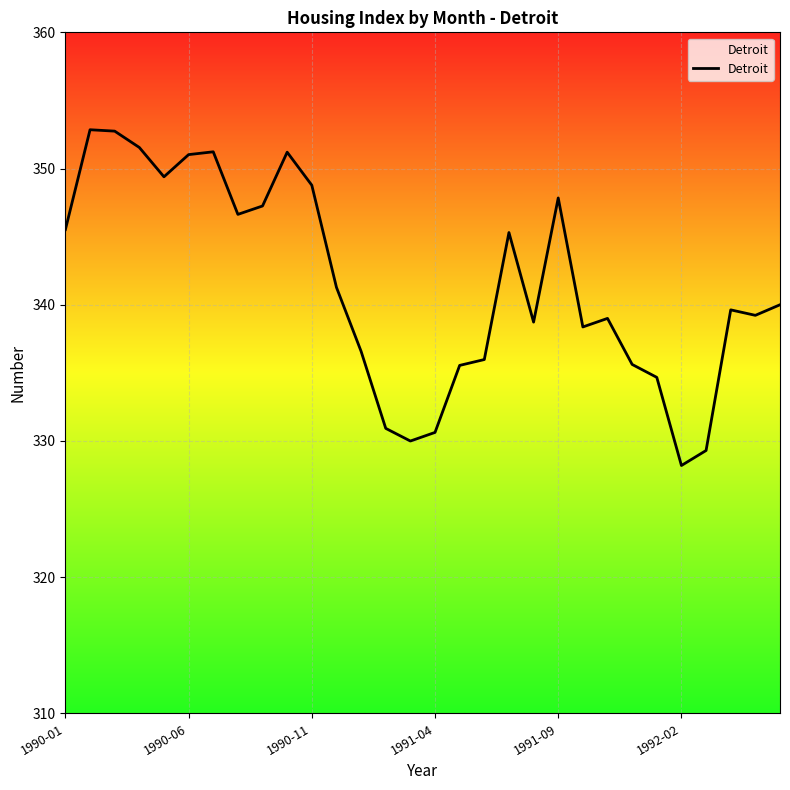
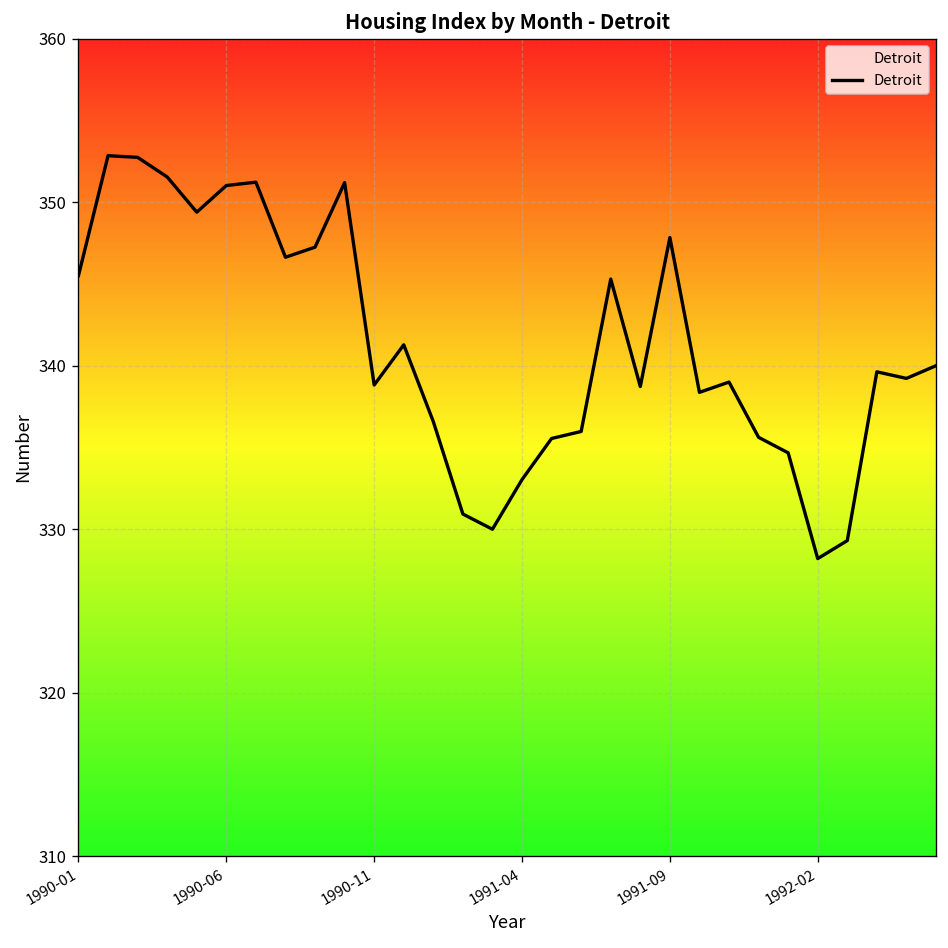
  {
    "1990-01": 345.5,
    "1990-06": 351.0,
-   "1990-11": 348.8,
-   "1991-04": 330.6,
+   "1990-11": 338.8,
+   "1991-04": 333.0,
    "1991-09": 347.8,
    "1992-02": 328.2
  }
